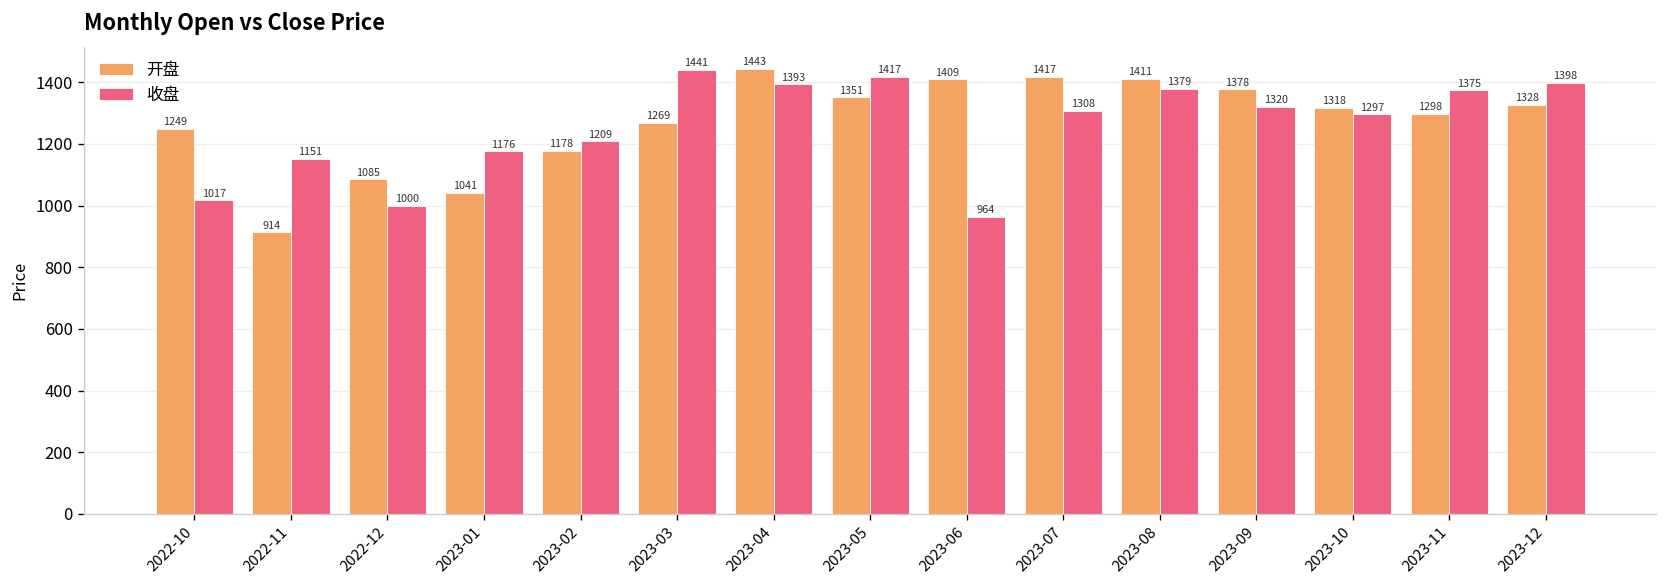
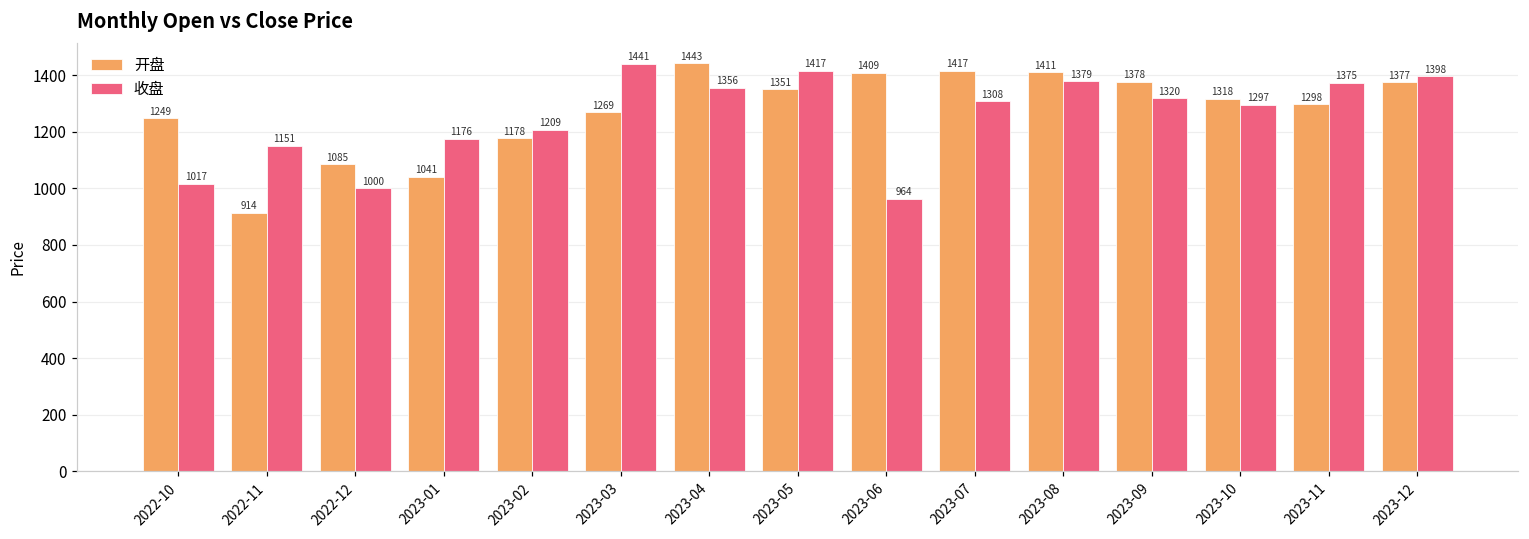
  {
    "开盘": {
      "2022-10": 1249,
      "2022-11": 914,
      "2022-12": 1085,
      "2023-01": 1041,
      "2023-02": 1178,
      "2023-03": 1269,
      "2023-04": 1443,
      "2023-05": 1351,
      "2023-06": 1409,
      "2023-07": 1417,
      "2023-08": 1411,
      "2023-09": 1378,
      "2023-10": 1318,
      "2023-11": 1298,
-     "2023-12": 1328
+     "2023-12": 1377
    },
    "收盘": {
      "2022-10": 1017,
      "2022-11": 1151,
      "2022-12": 1000,
      "2023-01": 1176,
      "2023-02": 1209,
      "2023-03": 1441,
-     "2023-04": 1393,
+     "2023-04": 1356,
      "2023-05": 1417,
      "2023-06": 964,
      "2023-07": 1308,
      "2023-08": 1379,
      "2023-09": 1320,
      "2023-10": 1297,
      "2023-11": 1375,
      "2023-12": 1398
    }
  }
